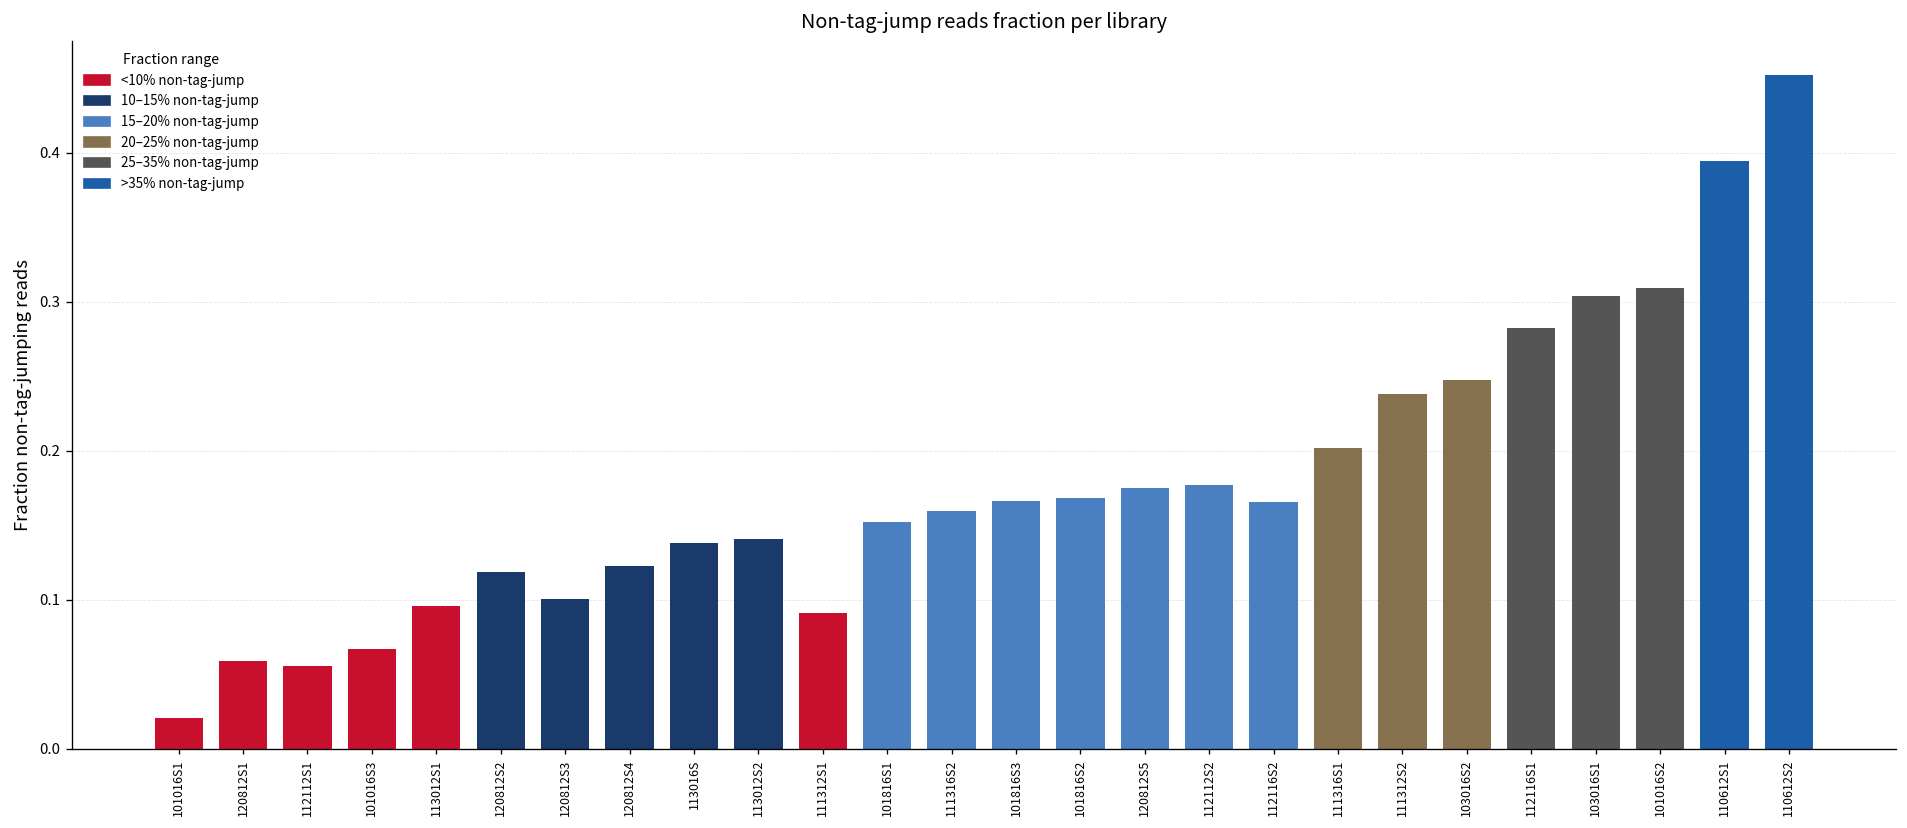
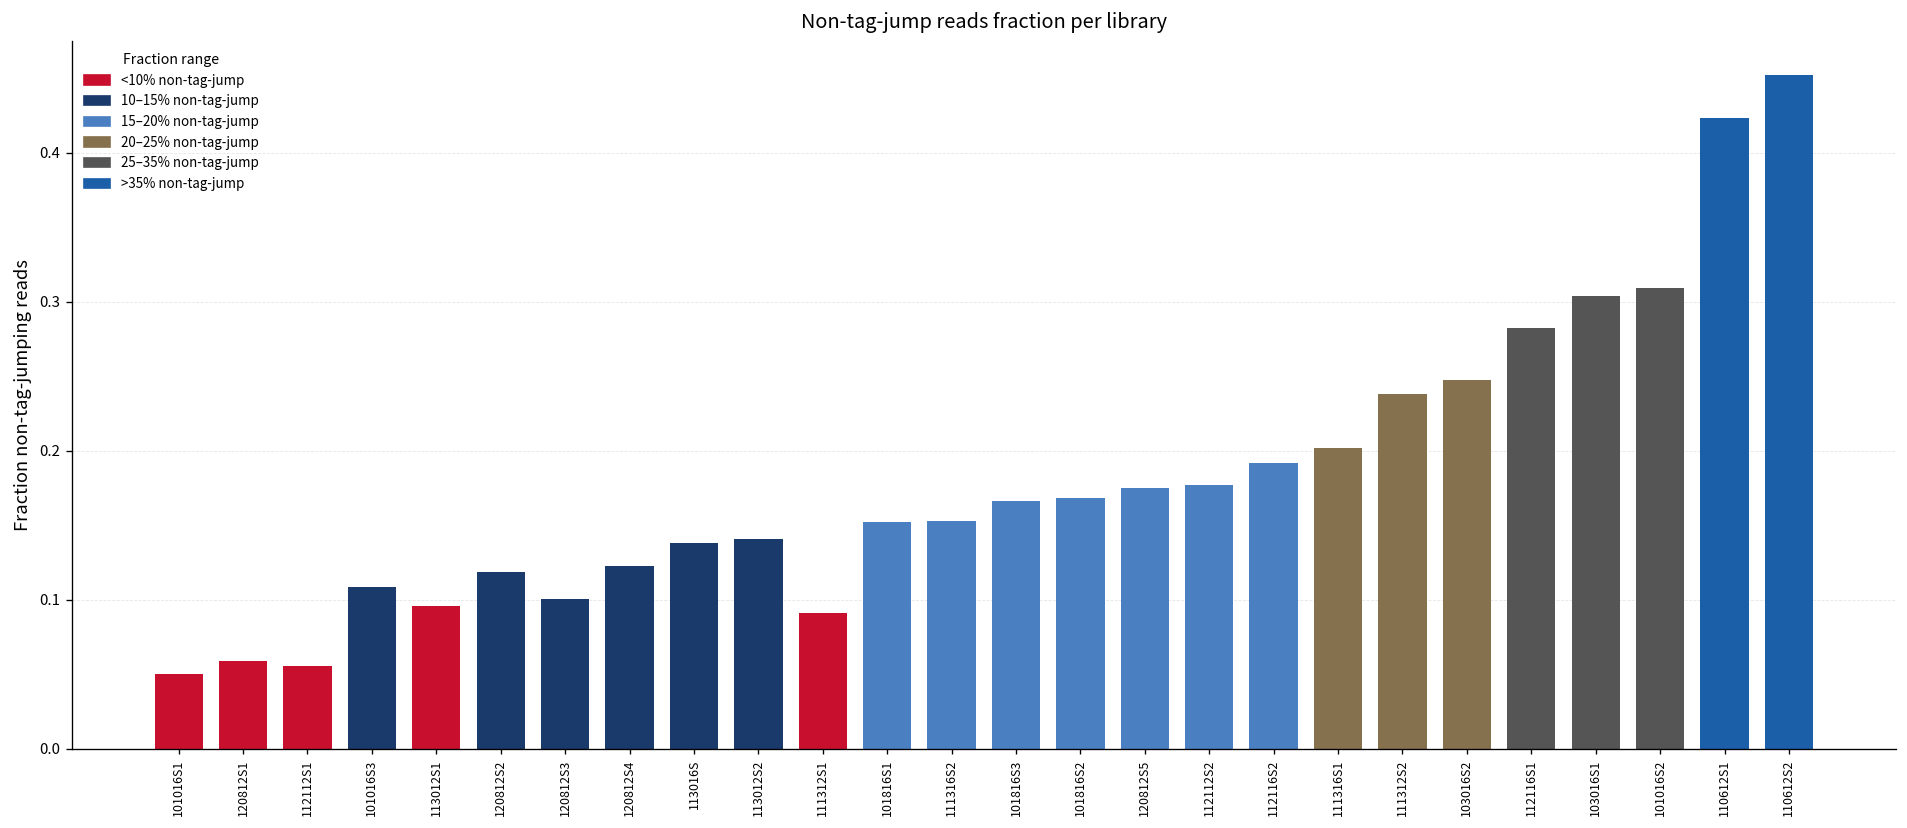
  {
-   "101016S1": 0.021,
+   "101016S1": 0.050,
    "120812S1": 0.059,
    "112112S1": 0.056,
-   "101016S3": 0.067,
+   "101016S3": 0.108,
    "113012S1": 0.096,
    "120812S2": 0.119,
    "120812S3": 0.101,
    "120812S4": 0.122,
    "113016S": 0.138,
    "113012S2": 0.141,
    "111312S1": 0.091,
    "101816S1": 0.152,
-   "111316S2": 0.160,
+   "111316S2": 0.153,
    "101816S3": 0.166,
    "101816S2": 0.168,
    "120812S5": 0.175,
    "112112S2": 0.177,
-   "112116S2": 0.165,
+   "112116S2": 0.192,
    "111316S1": 0.202,
    "111312S2": 0.238,
    "103016S2": 0.248,
    "112116S1": 0.282,
    "103016S1": 0.304,
    "101016S2": 0.309,
-   "110612S1": 0.394,
+   "110612S1": 0.423,
    "110612S2": 0.452
  }
